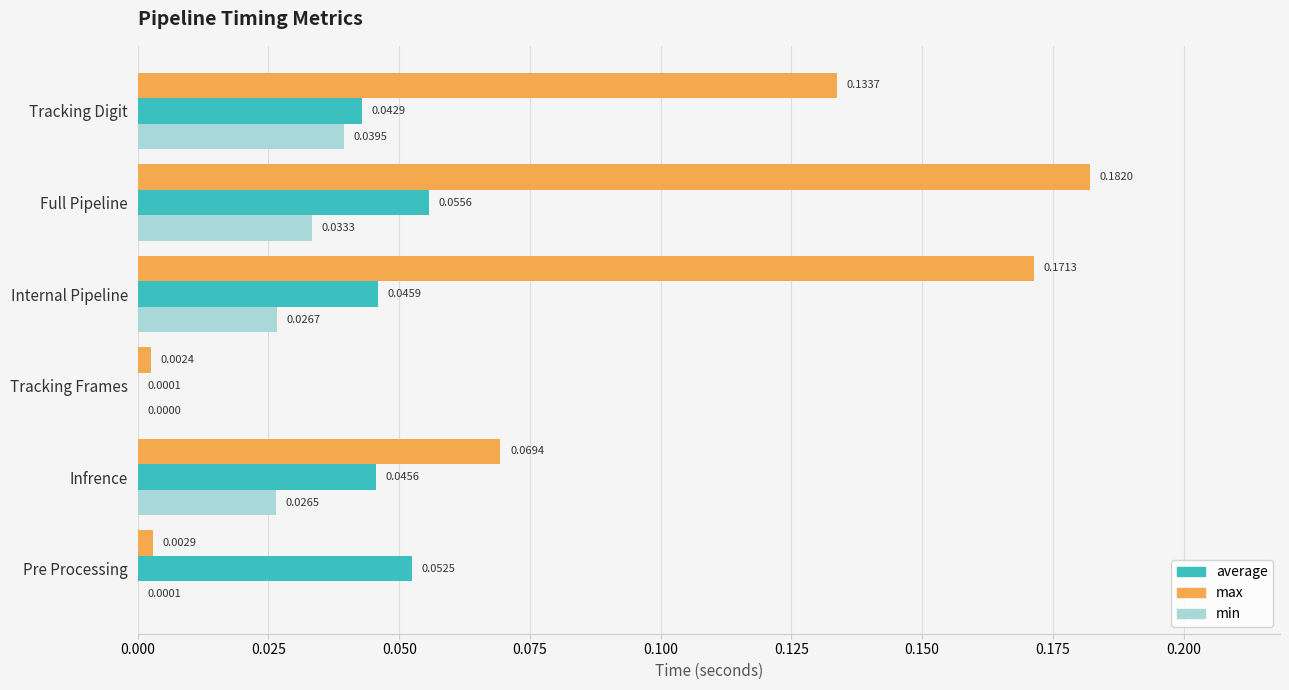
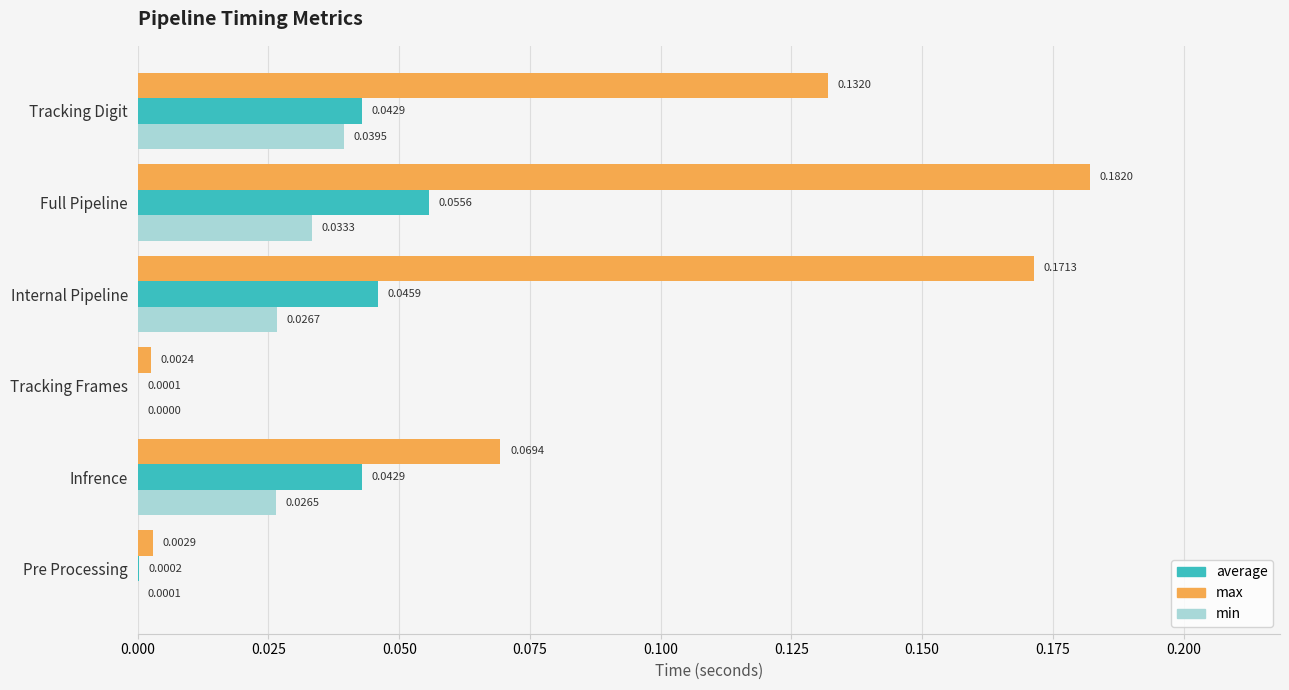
  {
    "max": {
-     "Tracking Digit": 0.1337,
+     "Tracking Digit": 0.1320,
      "Full Pipeline": 0.1820,
      "Internal Pipeline": 0.1713,
      "Tracking Frames": 0.0024,
      "Infrence": 0.0694,
      "Pre Processing": 0.0029
    },
    "average": {
      "Tracking Digit": 0.0429,
      "Full Pipeline": 0.0556,
      "Internal Pipeline": 0.0459,
      "Tracking Frames": 0.0001,
-     "Infrence": 0.0456,
-     "Pre Processing": 0.0525
+     "Infrence": 0.0429,
+     "Pre Processing": 0.0002
    },
    "min": {
      "Tracking Digit": 0.0395,
      "Full Pipeline": 0.0333,
      "Internal Pipeline": 0.0267,
      "Tracking Frames": 0.0000,
      "Infrence": 0.0265,
      "Pre Processing": 0.0001
    }
  }
